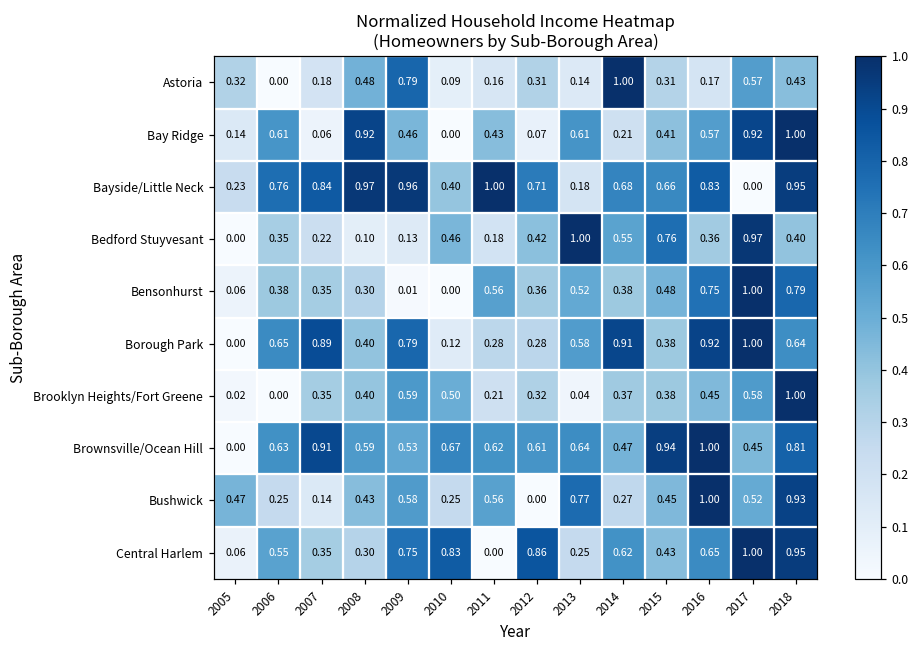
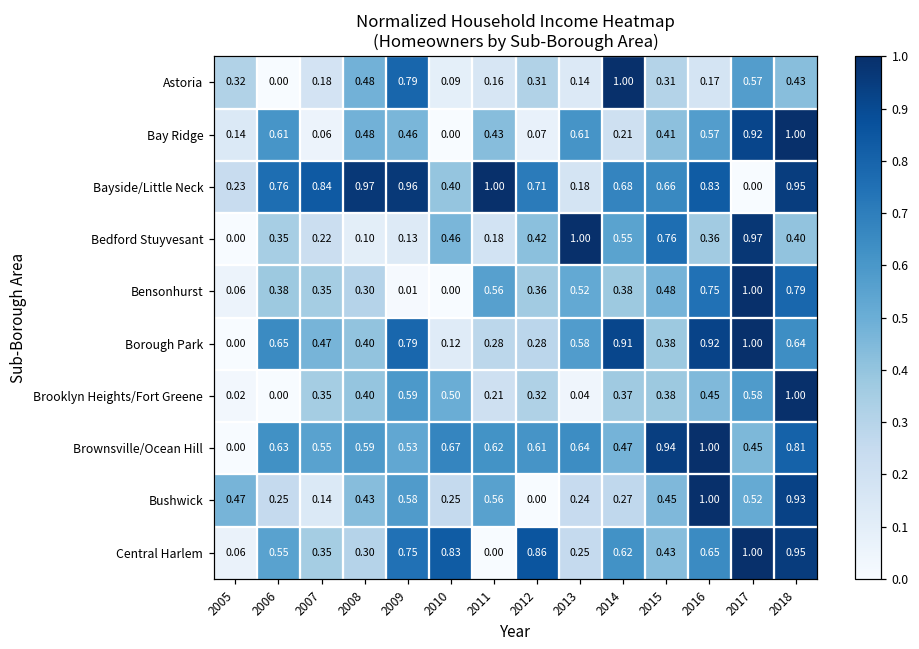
  {
    "Astoria": {
      "2005": 0.32,
      "2006": 0.00,
      "2007": 0.18,
      "2008": 0.48,
      "2009": 0.79,
      "2010": 0.09,
      "2011": 0.16,
      "2012": 0.31,
      "2013": 0.14,
      "2014": 1.00,
      "2015": 0.31,
      "2016": 0.17,
      "2017": 0.57,
      "2018": 0.43
    },
    "Bay Ridge": {
      "2005": 0.14,
      "2006": 0.61,
      "2007": 0.06,
-     "2008": 0.92,
+     "2008": 0.48,
      "2009": 0.46,
      "2010": 0.00,
      "2011": 0.43,
      "2012": 0.07,
      "2013": 0.61,
      "2014": 0.21,
      "2015": 0.41,
      "2016": 0.57,
      "2017": 0.92,
      "2018": 1.00
    },
    "Bayside/Little Neck": {
      "2005": 0.23,
      "2006": 0.76,
      "2007": 0.84,
      "2008": 0.97,
      "2009": 0.96,
      "2010": 0.40,
      "2011": 1.00,
      "2012": 0.71,
      "2013": 0.18,
      "2014": 0.68,
      "2015": 0.66,
      "2016": 0.83,
      "2017": 0.00,
      "2018": 0.95
    },
    "Bedford Stuyvesant": {
      "2005": 0.00,
      "2006": 0.35,
      "2007": 0.22,
      "2008": 0.10,
      "2009": 0.13,
      "2010": 0.46,
      "2011": 0.18,
      "2012": 0.42,
      "2013": 1.00,
      "2014": 0.55,
      "2015": 0.76,
      "2016": 0.36,
      "2017": 0.97,
      "2018": 0.40
    },
    "Bensonhurst": {
      "2005": 0.06,
      "2006": 0.38,
      "2007": 0.35,
      "2008": 0.30,
      "2009": 0.01,
      "2010": 0.00,
      "2011": 0.56,
      "2012": 0.36,
      "2013": 0.52,
      "2014": 0.38,
      "2015": 0.48,
      "2016": 0.75,
      "2017": 1.00,
      "2018": 0.79
    },
    "Borough Park": {
      "2005": 0.00,
      "2006": 0.65,
-     "2007": 0.89,
+     "2007": 0.47,
      "2008": 0.40,
      "2009": 0.79,
      "2010": 0.12,
      "2011": 0.28,
      "2012": 0.28,
      "2013": 0.58,
      "2014": 0.91,
      "2015": 0.38,
      "2016": 0.92,
      "2017": 1.00,
      "2018": 0.64
    },
    "Brooklyn Heights/Fort Greene": {
      "2005": 0.02,
      "2006": 0.00,
      "2007": 0.35,
      "2008": 0.40,
      "2009": 0.59,
      "2010": 0.50,
      "2011": 0.21,
      "2012": 0.32,
      "2013": 0.04,
      "2014": 0.37,
      "2015": 0.38,
      "2016": 0.45,
      "2017": 0.58,
      "2018": 1.00
    },
    "Brownsville/Ocean Hill": {
      "2005": 0.00,
      "2006": 0.63,
-     "2007": 0.91,
+     "2007": 0.55,
      "2008": 0.59,
      "2009": 0.53,
      "2010": 0.67,
      "2011": 0.62,
      "2012": 0.61,
      "2013": 0.64,
      "2014": 0.47,
      "2015": 0.94,
      "2016": 1.00,
      "2017": 0.45,
      "2018": 0.81
    },
    "Bushwick": {
      "2005": 0.47,
      "2006": 0.25,
      "2007": 0.14,
      "2008": 0.43,
      "2009": 0.58,
      "2010": 0.25,
      "2011": 0.56,
      "2012": 0.00,
-     "2013": 0.77,
+     "2013": 0.24,
      "2014": 0.27,
      "2015": 0.45,
      "2016": 1.00,
      "2017": 0.52,
      "2018": 0.93
    },
    "Central Harlem": {
      "2005": 0.06,
      "2006": 0.55,
      "2007": 0.35,
      "2008": 0.30,
      "2009": 0.75,
      "2010": 0.83,
      "2011": 0.00,
      "2012": 0.86,
      "2013": 0.25,
      "2014": 0.62,
      "2015": 0.43,
      "2016": 0.65,
      "2017": 1.00,
      "2018": 0.95
    }
  }
